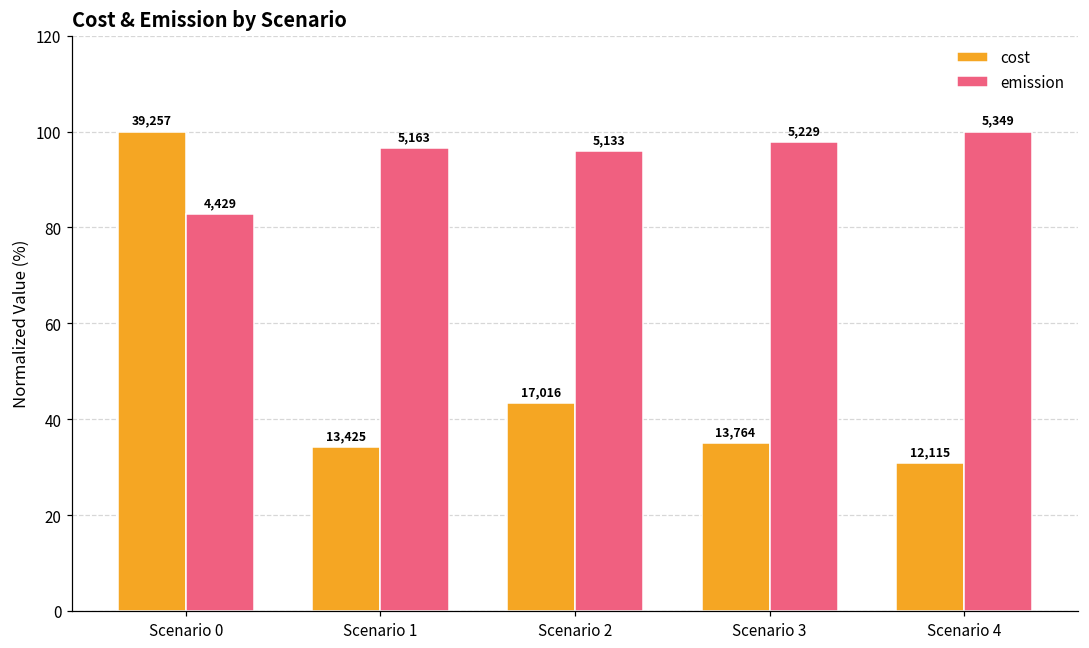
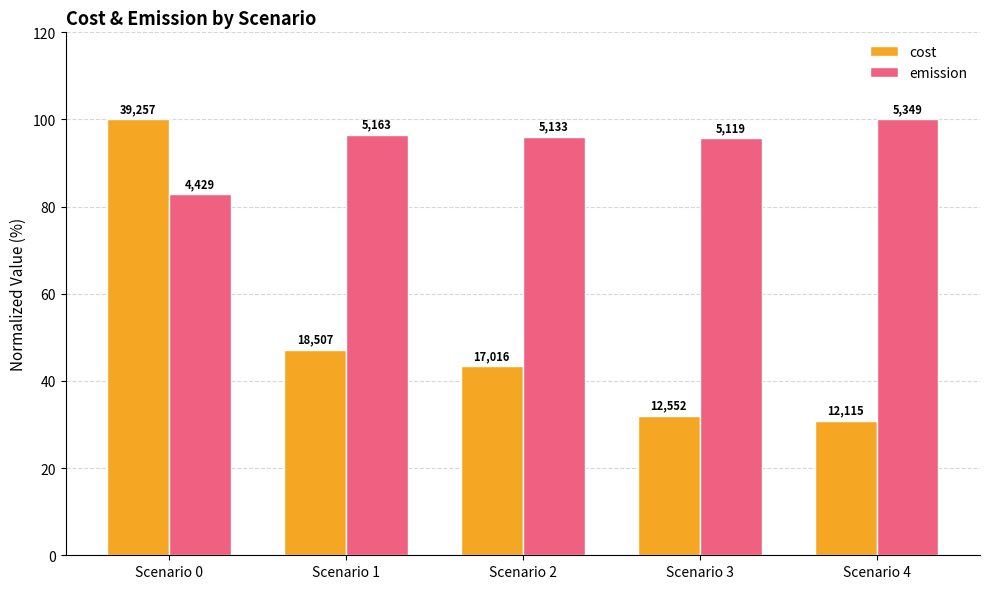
  {
    "cost": {
-     "Scenario 1": "13,425",
-     "Scenario 3": "13,764"
+     "Scenario 1": "18,507",
+     "Scenario 3": "12,552"
    },
    "emission": {
-     "Scenario 3": "5,229"
+     "Scenario 3": "5,119"
    }
  }
